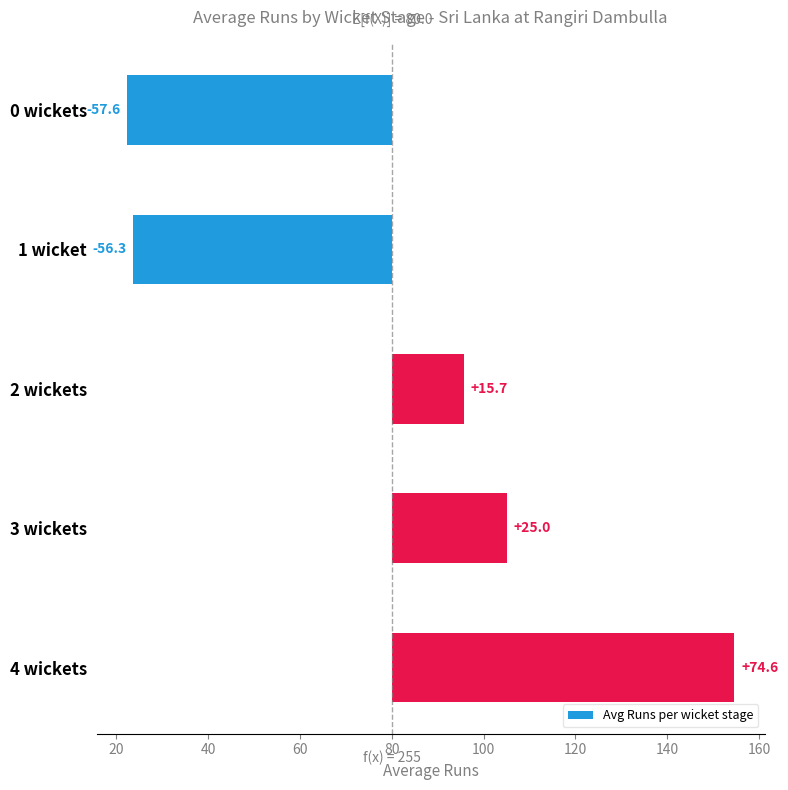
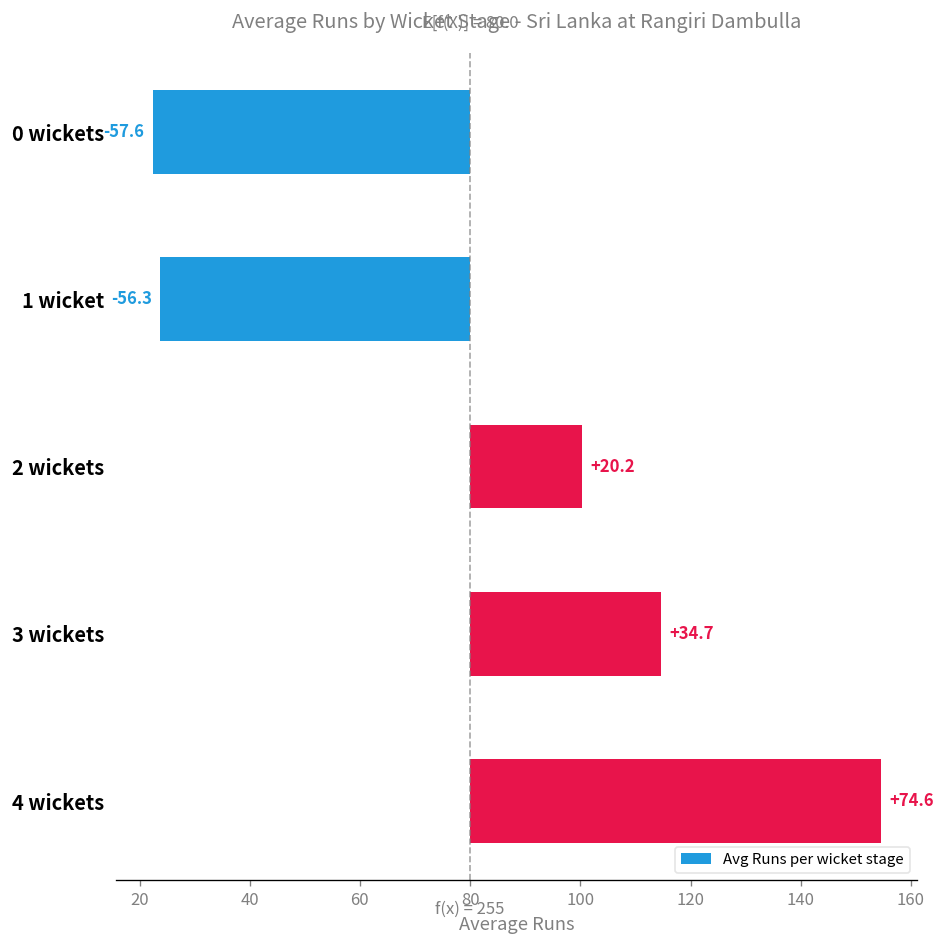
  {
    "0 wickets": "-57.6",
    "1 wicket": "-56.3",
-   "2 wickets": "+15.7",
-   "3 wickets": "+25.0",
+   "2 wickets": "+20.2",
+   "3 wickets": "+34.7",
    "4 wickets": "+74.6"
  }
